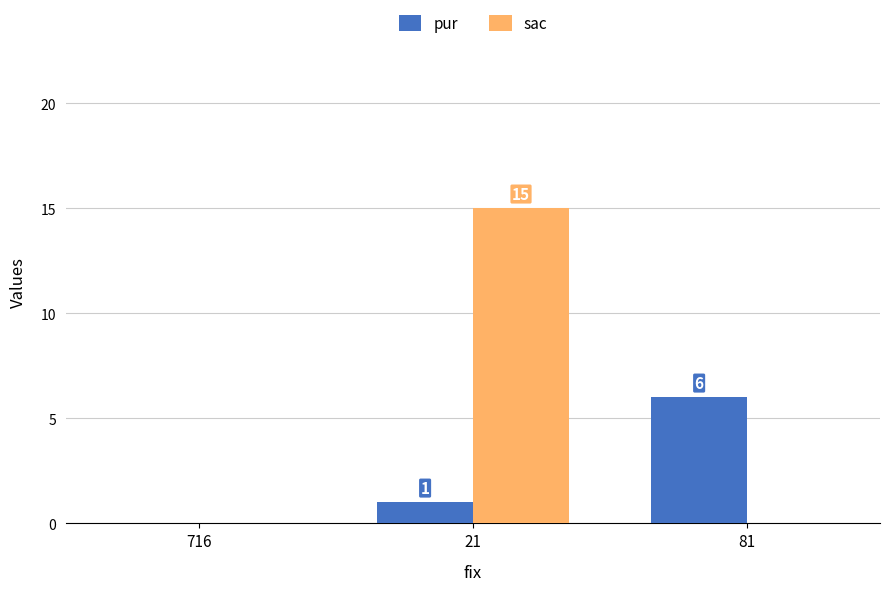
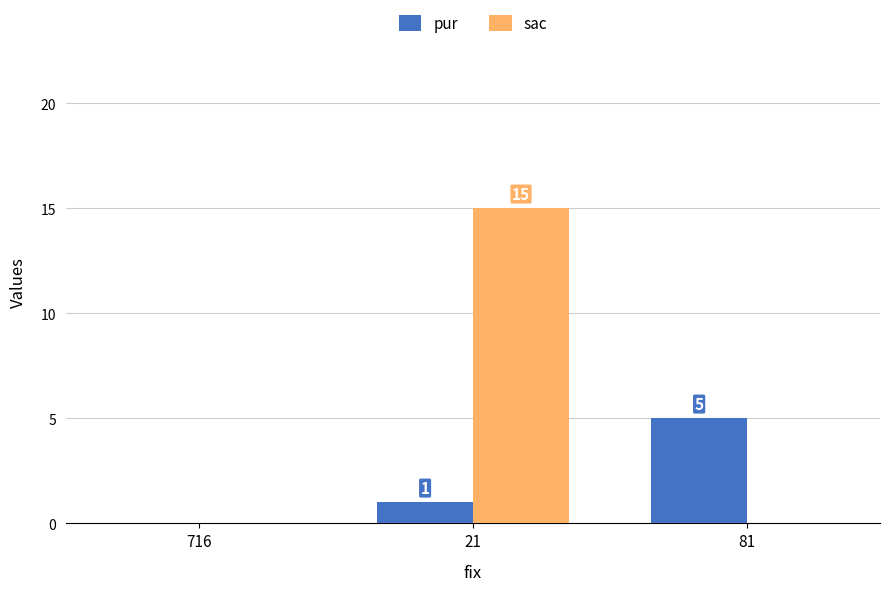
  {
    "pur": {
-     "81": 6
+     "81": 5
    },
    "sac": {
      "716": 0.0,
      "81": 0.0
    }
  }
